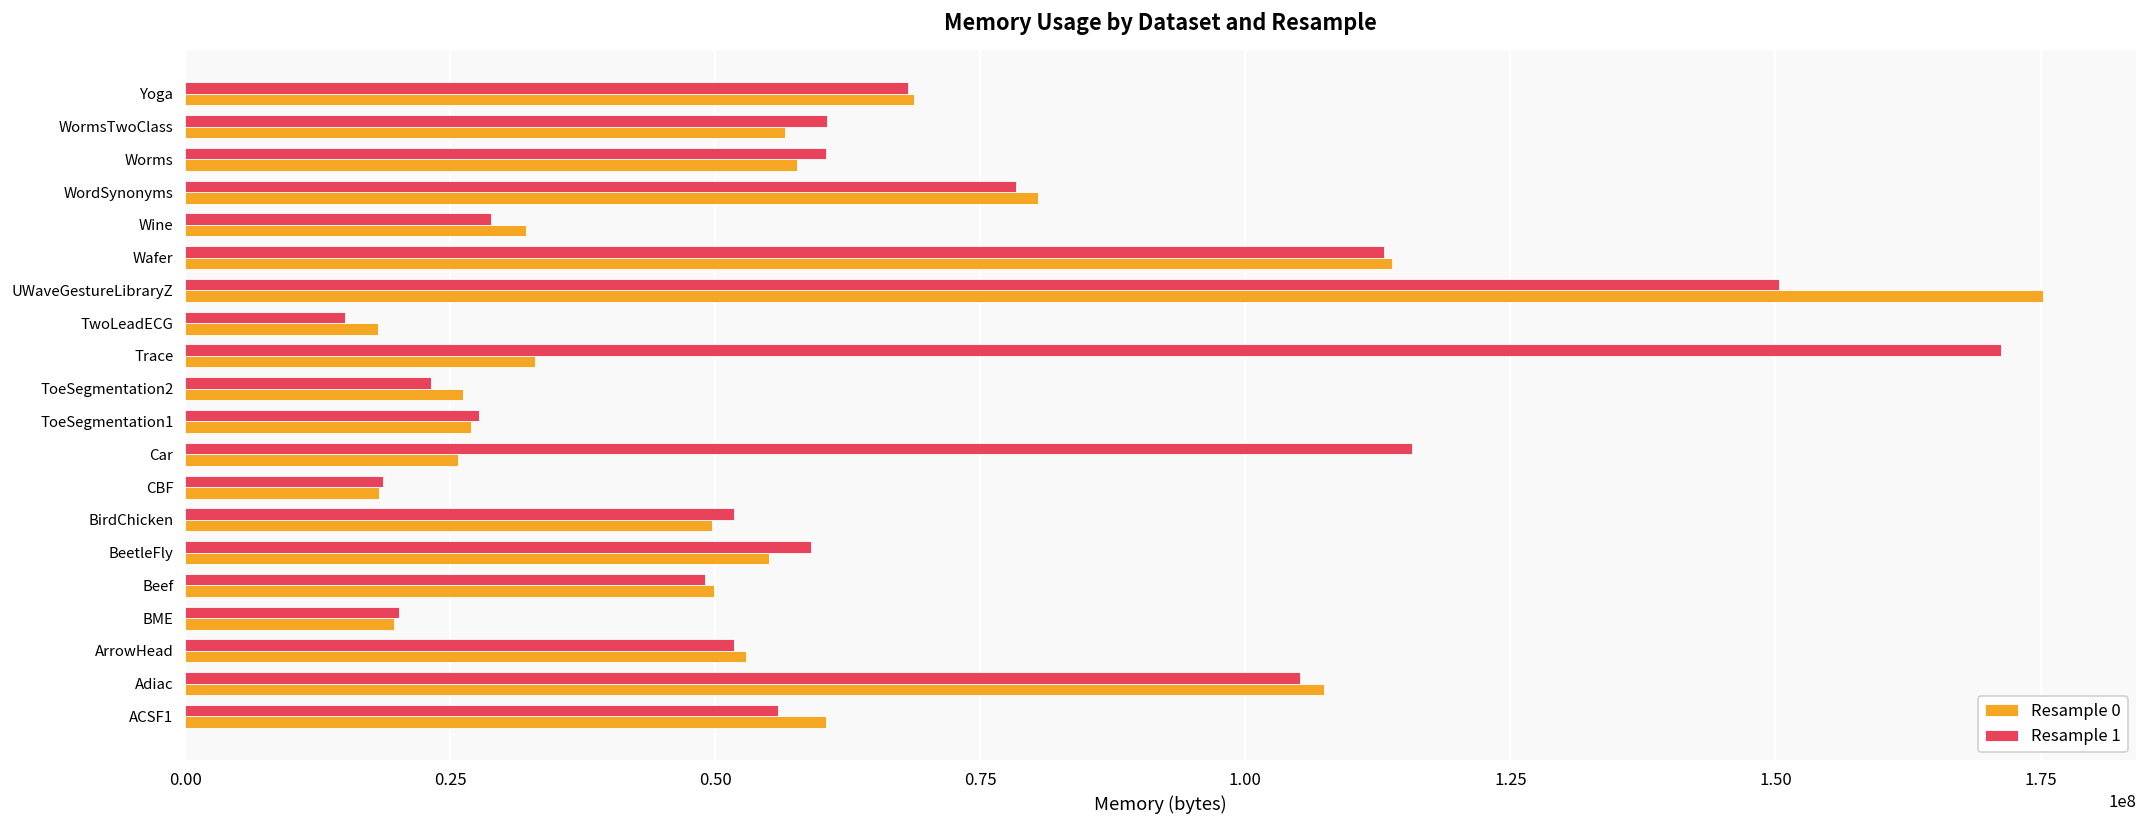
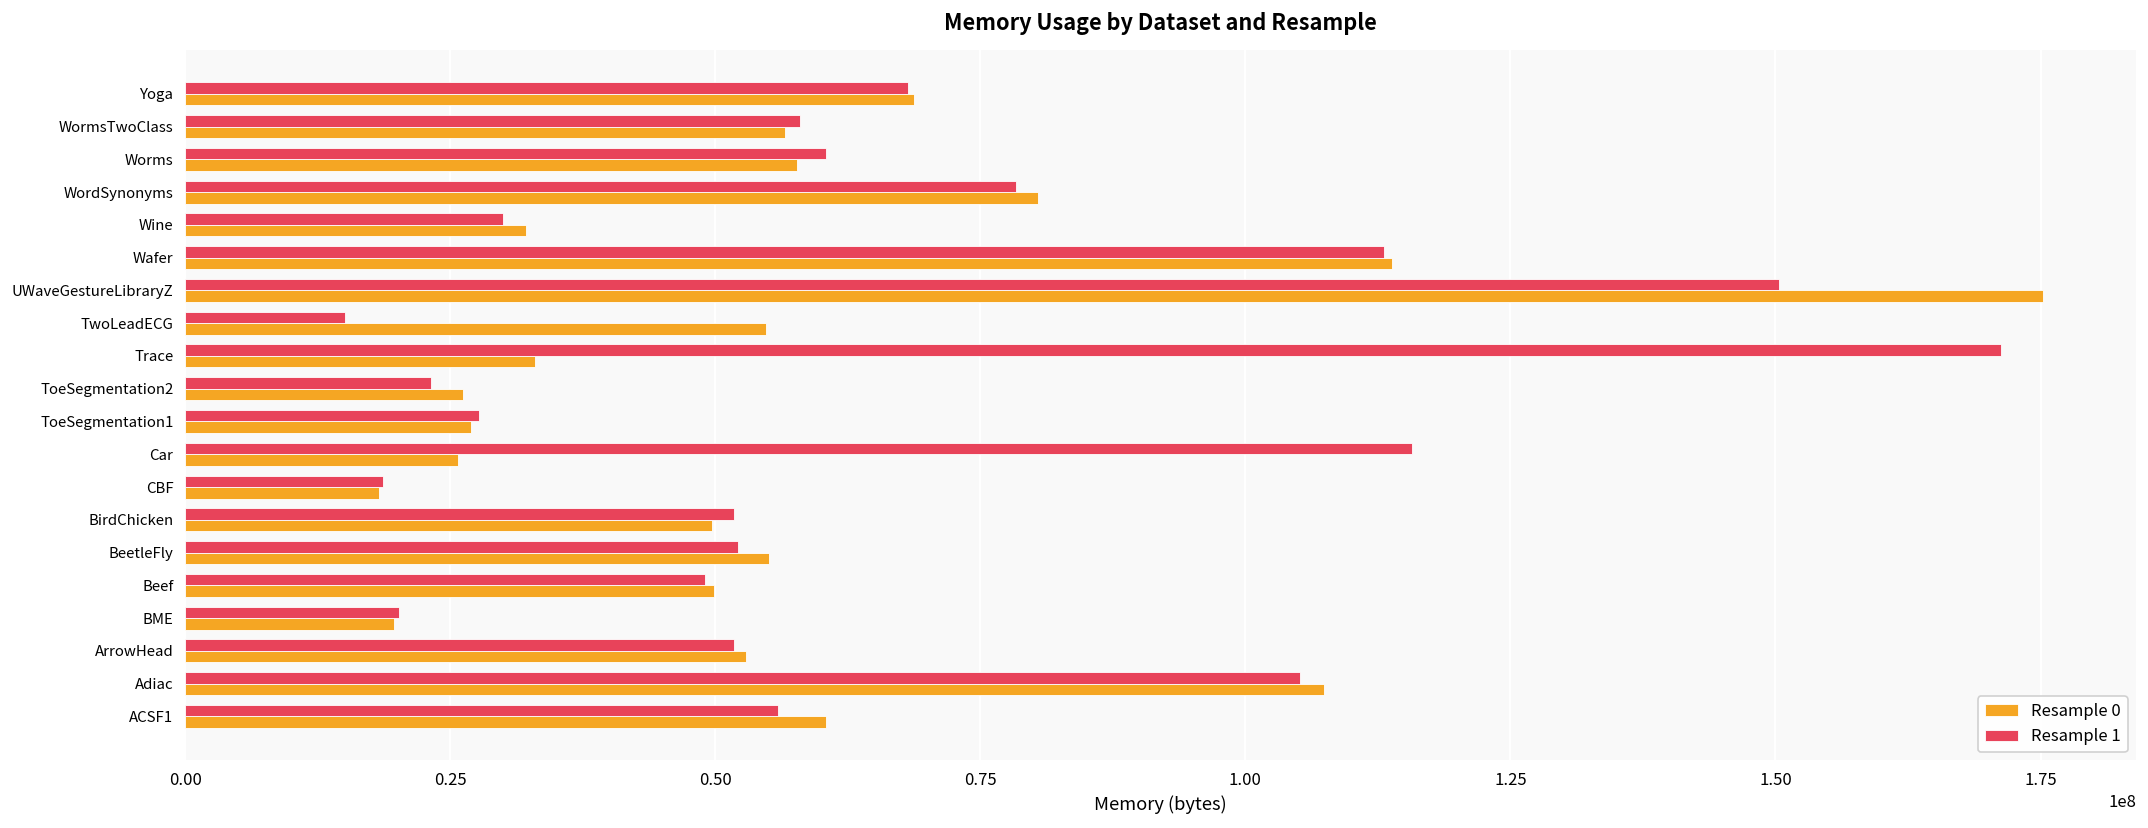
  {
    "Resample 0": {
      "Yoga": 69000000,
      "WormsTwoClass": 57000000,
      "Worms": 58000000,
      "WordSynonyms": 80000000,
      "Wine": 32000000,
      "Wafer": 114000000,
      "UWaveGestureLibraryZ": 175000000,
-     "TwoLeadECG": 18000000,
+     "TwoLeadECG": 55000000,
      "Trace": 33000000,
      "ToeSegmentation2": 26000000,
      "ToeSegmentation1": 27000000,
      "Car": 26000000,
      "CBF": 18000000,
      "BirdChicken": 50000000,
      "BeetleFly": 55000000,
      "Beef": 50000000,
      "BME": 20000000,
      "ArrowHead": 53000000,
      "Adiac": 107000000,
      "ACSF1": 60000000
    },
    "Resample 1": {
      "Yoga": 68000000,
-     "WormsTwoClass": 61000000,
+     "WormsTwoClass": 58000000,
      "Worms": 60000000,
      "WordSynonyms": 78000000,
-     "Wine": 29000000,
+     "Wine": 30000000,
      "Wafer": 113000000,
      "UWaveGestureLibraryZ": 150000000,
      "TwoLeadECG": 15000000,
      "Trace": 171000000,
      "ToeSegmentation2": 23000000,
      "ToeSegmentation1": 28000000,
      "Car": 116000000,
      "CBF": 19000000,
      "BirdChicken": 52000000,
-     "BeetleFly": 59000000,
+     "BeetleFly": 52000000,
      "Beef": 49000000,
      "BME": 20000000,
      "ArrowHead": 52000000,
      "Adiac": 105000000,
      "ACSF1": 56000000
    }
  }
